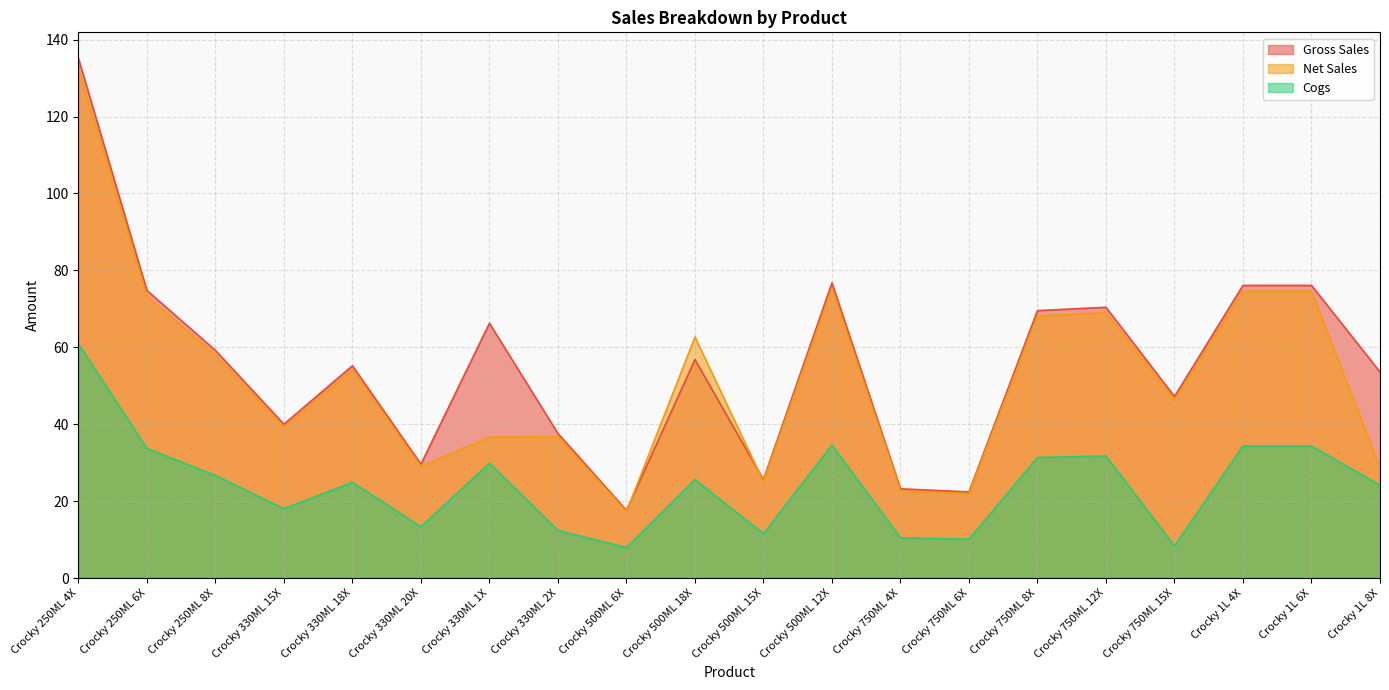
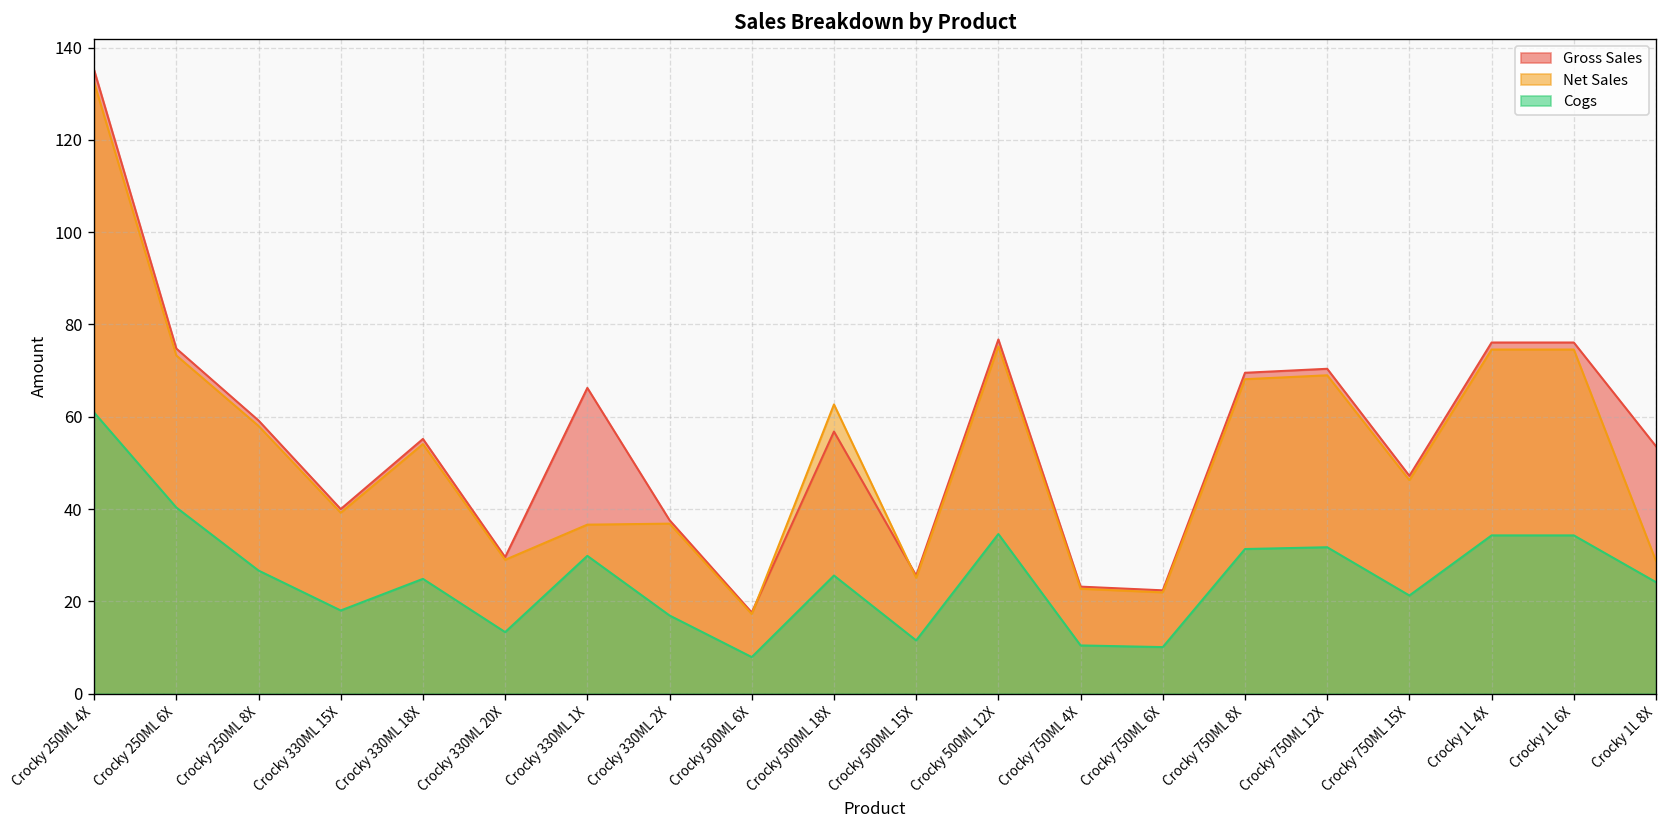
  {
    "Gross Sales": {
      "Crocky 250ML 4X": 135,
      "Crocky 250ML 6X": 75,
      "Crocky 250ML 8X": 59,
      "Crocky 330ML 15X": 40,
      "Crocky 330ML 18X": 55,
      "Crocky 330ML 1X": 66,
      "Crocky 330ML 2X": 38,
      "Crocky 500ML 18X": 57,
      "Crocky 500ML 12X": 77,
      "Crocky 750ML 8X": 70,
      "Crocky 750ML 12X": 70,
      "Crocky 750ML 15X": 47,
      "Crocky 1L 4X": 76,
      "Crocky 1L 6X": 76,
      "Crocky 1L 8X": 54
    },
    "Net Sales": {
      "Crocky 250ML 4X": 132,
      "Crocky 250ML 6X": 73,
      "Crocky 250ML 8X": 58,
      "Crocky 330ML 15X": 39,
      "Crocky 330ML 18X": 54,
      "Crocky 330ML 1X": 37,
      "Crocky 330ML 2X": 37,
      "Crocky 500ML 18X": 63,
      "Crocky 500ML 12X": 75,
      "Crocky 750ML 8X": 68,
      "Crocky 750ML 12X": 69,
      "Crocky 750ML 15X": 46,
      "Crocky 1L 4X": 75,
      "Crocky 1L 6X": 75,
      "Crocky 1L 8X": 29
    },
    "Cogs": {
      "Crocky 250ML 4X": 61,
-     "Crocky 250ML 6X": 34,
+     "Crocky 250ML 6X": 40,
      "Crocky 250ML 8X": 27,
      "Crocky 330ML 15X": 18,
      "Crocky 330ML 18X": 25,
      "Crocky 330ML 20X": 13,
      "Crocky 330ML 1X": 30,
-     "Crocky 330ML 2X": 12,
+     "Crocky 330ML 2X": 17,
      "Crocky 500ML 6X": 8,
      "Crocky 500ML 18X": 26,
      "Crocky 500ML 15X": 12,
      "Crocky 500ML 12X": 35,
      "Crocky 750ML 4X": 10,
      "Crocky 750ML 6X": 10,
      "Crocky 750ML 8X": 31,
      "Crocky 750ML 12X": 32,
-     "Crocky 750ML 15X": 8,
+     "Crocky 750ML 15X": 21,
      "Crocky 1L 4X": 34,
      "Crocky 1L 6X": 34,
      "Crocky 1L 8X": 24
    }
  }
